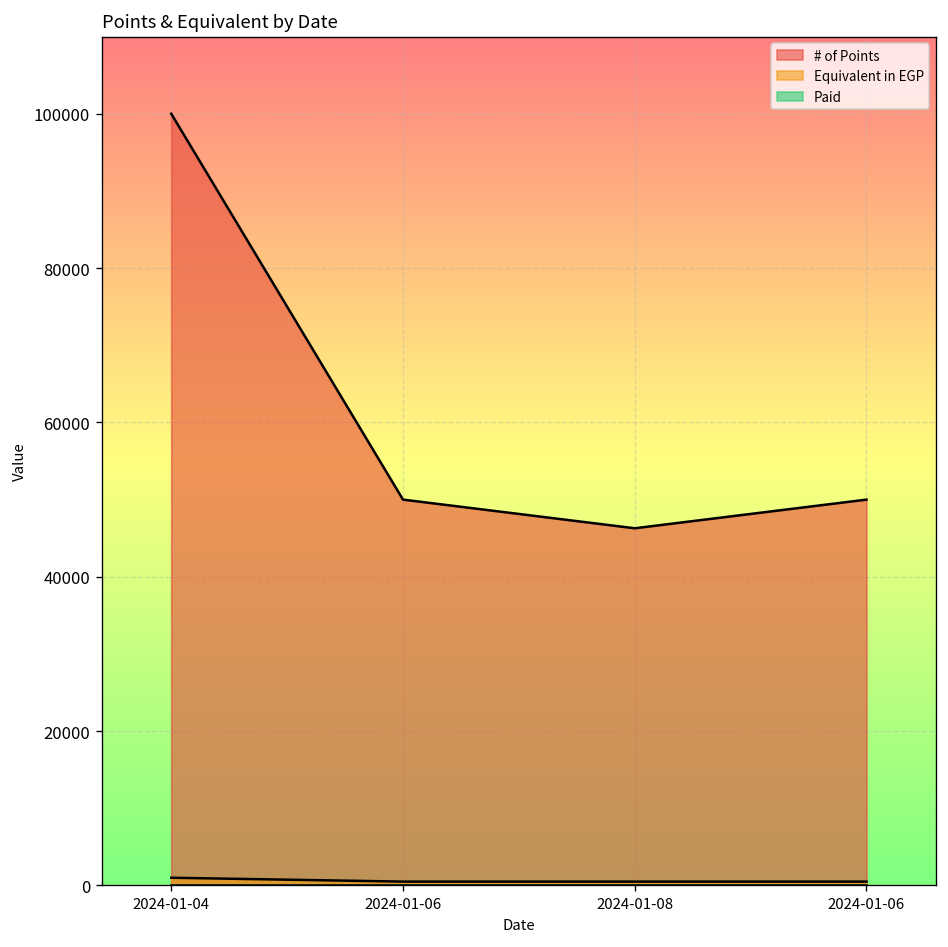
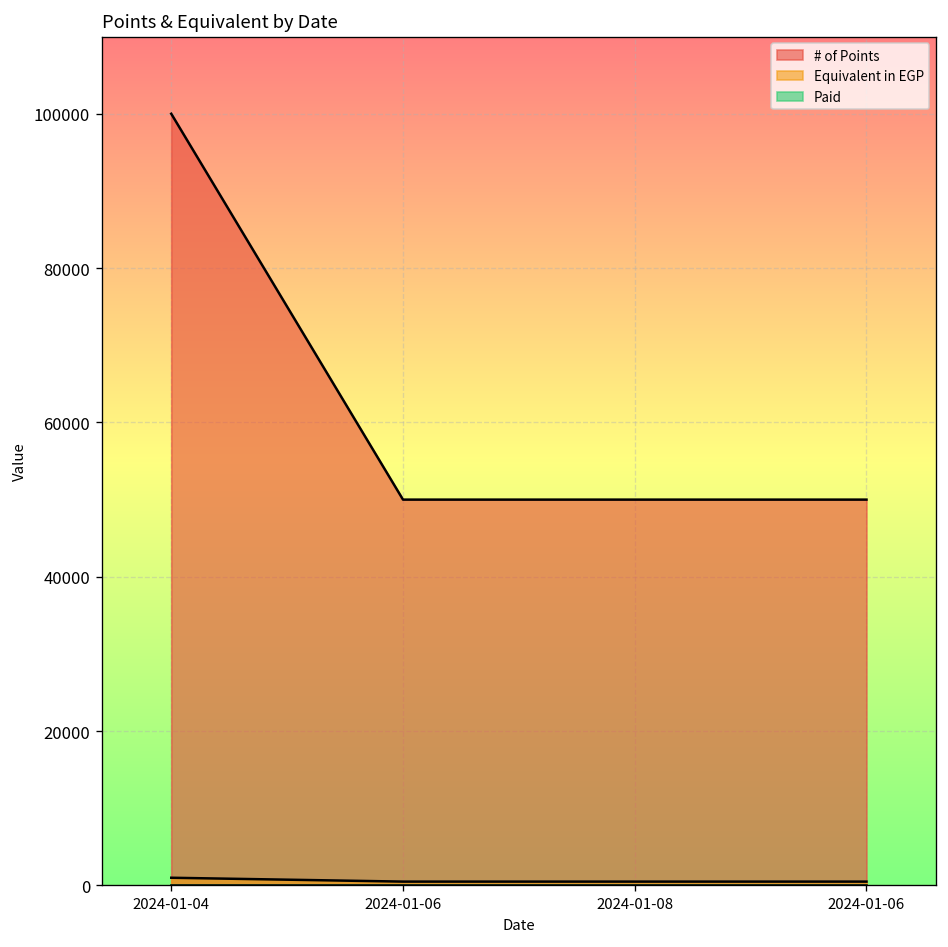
  {
    "# of Points": {
      "2024-01-04": 100000,
-     "2024-01-08": 46000
+     "2024-01-08": 50000
    },
    "Equivalent in EGP": {
      "2024-01-04": 1000,
      "2024-01-08": 1000
    },
    "Paid": {
      "2024-01-04": 0,
      "2024-01-08": 0
    }
  }
